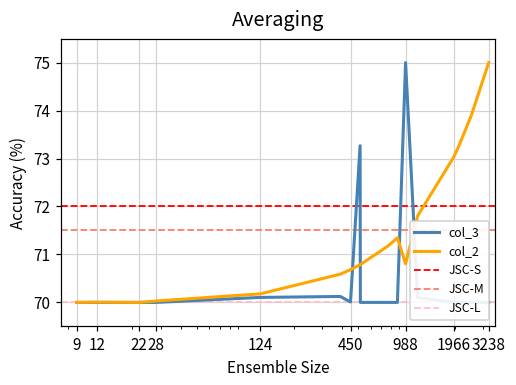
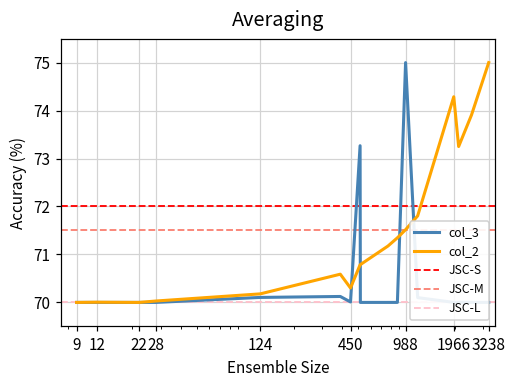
  {
    "col_3": {
      "124": 70.1,
      "450": 70.0,
      "988": 75.0
    },
    "col_2": {
      "124": 70.2,
-     "450": 70.7,
-     "988": 70.8,
-     "1966": 73.0,
+     "450": 70.3,
+     "988": 71.5,
+     "1966": 74.3,
      "3238": 75.0
    }
  }
